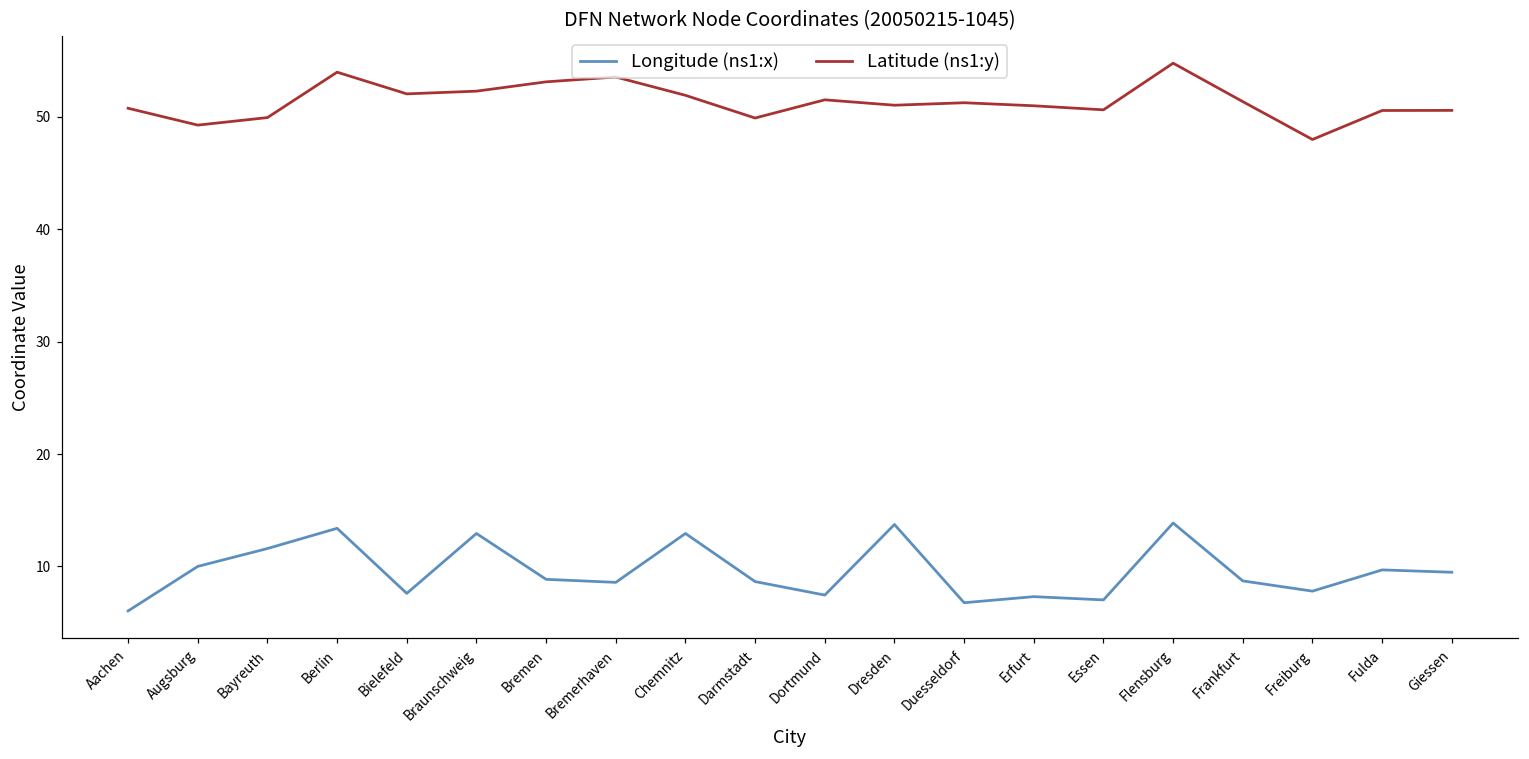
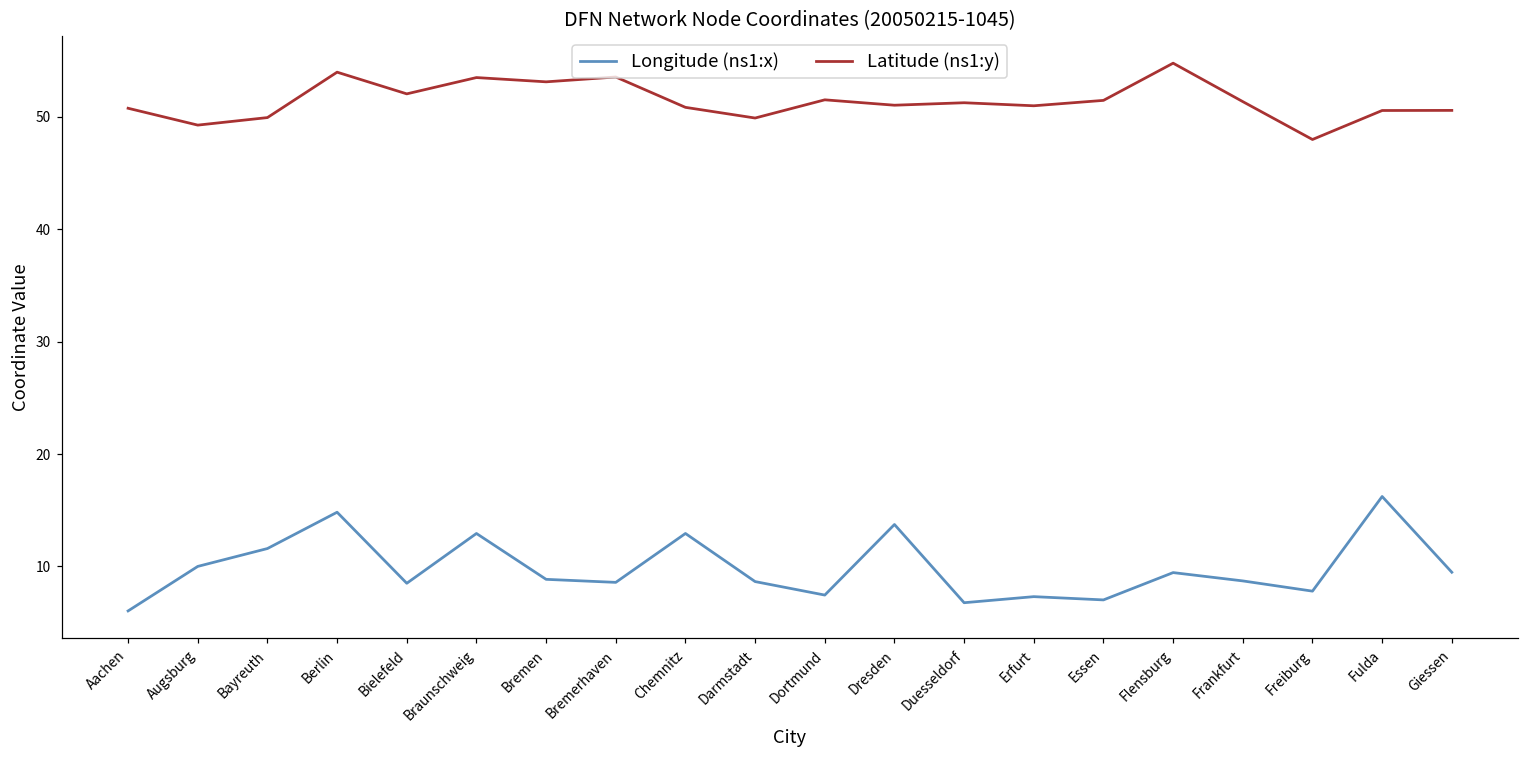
  {
    "Longitude (ns1:x)": {
      "Aachen": 6.0,
      "Augsburg": 10.0,
      "Bayreuth": 11.6,
-     "Berlin": 13.4,
-     "Bielefeld": 7.6,
+     "Berlin": 14.8,
+     "Bielefeld": 8.5,
      "Braunschweig": 12.9,
      "Bremen": 8.9,
      "Bremerhaven": 8.6,
      "Chemnitz": 12.9,
      "Darmstadt": 8.7,
      "Dortmund": 7.5,
      "Dresden": 13.7,
      "Duesseldorf": 6.8,
      "Erfurt": 7.3,
      "Essen": 7.0,
-     "Flensburg": 13.9,
+     "Flensburg": 9.5,
      "Frankfurt": 8.7,
      "Freiburg": 7.8,
-     "Fulda": 9.7,
+     "Fulda": 16.2,
      "Giessen": 9.5
    },
    "Latitude (ns1:y)": {
      "Aachen": 50.8,
      "Augsburg": 49.3,
      "Bayreuth": 49.9,
      "Berlin": 54.0,
      "Bielefeld": 52.0,
-     "Braunschweig": 52.3,
+     "Braunschweig": 53.5,
      "Bremen": 53.1,
-     "Chemnitz": 51.9,
+     "Chemnitz": 50.8,
      "Darmstadt": 49.9,
      "Dortmund": 51.5,
      "Dresden": 51.0,
      "Duesseldorf": 51.3,
      "Erfurt": 51.0,
-     "Essen": 50.6,
+     "Essen": 51.5,
      "Flensburg": 54.8,
      "Frankfurt": 51.4,
      "Freiburg": 48.0,
      "Fulda": 50.6,
      "Giessen": 50.6
    }
  }
